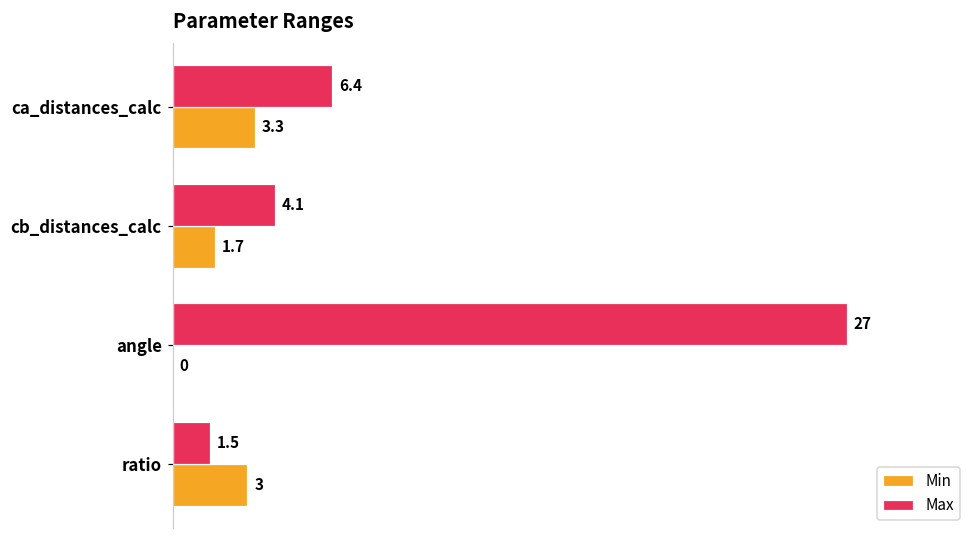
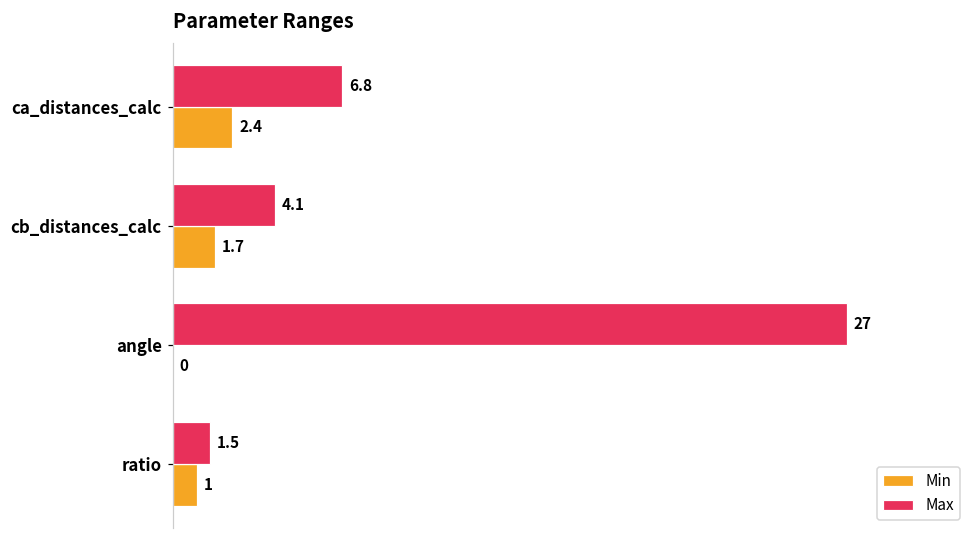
  {
    "Min": {
-     "ca_distances_calc": 3.3,
+     "ca_distances_calc": 2.4,
      "cb_distances_calc": 1.7,
      "angle": 0,
-     "ratio": 3
+     "ratio": 1
    },
    "Max": {
-     "ca_distances_calc": 6.4,
+     "ca_distances_calc": 6.8,
      "cb_distances_calc": 4.1,
      "angle": 27,
      "ratio": 1.5
    }
  }
